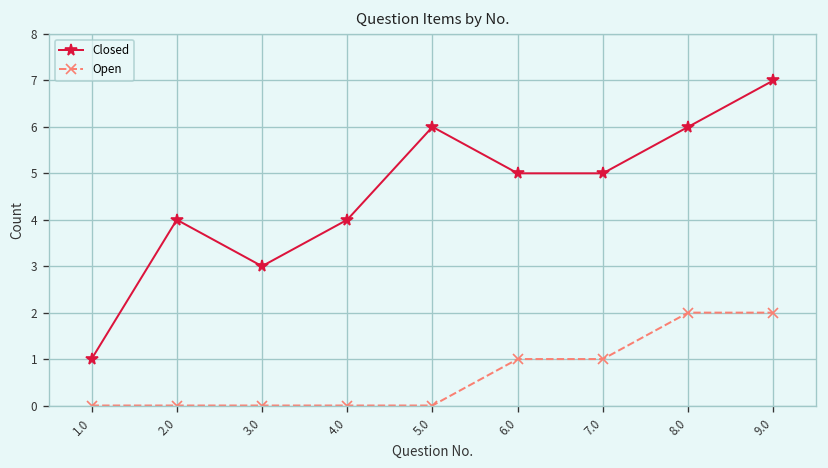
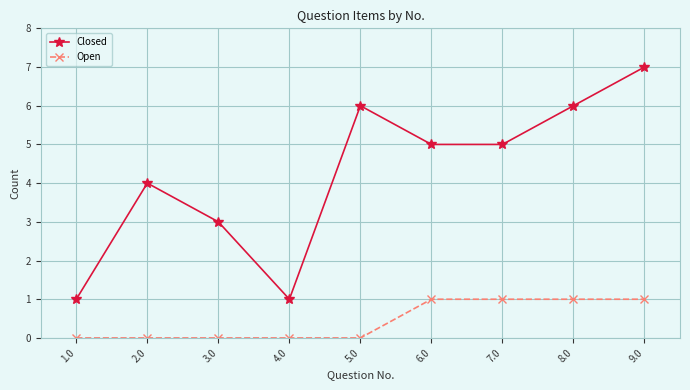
  {
    "Closed": {
      "1.0": 1,
      "2.0": 4,
      "3.0": 3,
-     "4.0": 4,
+     "4.0": 1,
      "5.0": 6,
      "6.0": 5,
      "7.0": 5,
      "8.0": 6,
      "9.0": 7
    },
    "Open": {
      "1.0": 0,
      "2.0": 0,
      "3.0": 0,
      "4.0": 0,
      "5.0": 0,
      "6.0": 1,
      "7.0": 1,
-     "8.0": 2,
-     "9.0": 2
+     "8.0": 1,
+     "9.0": 1
    }
  }
